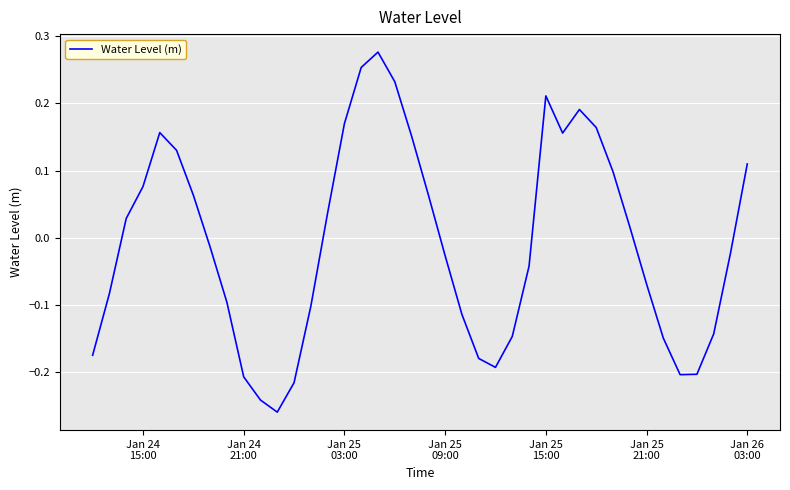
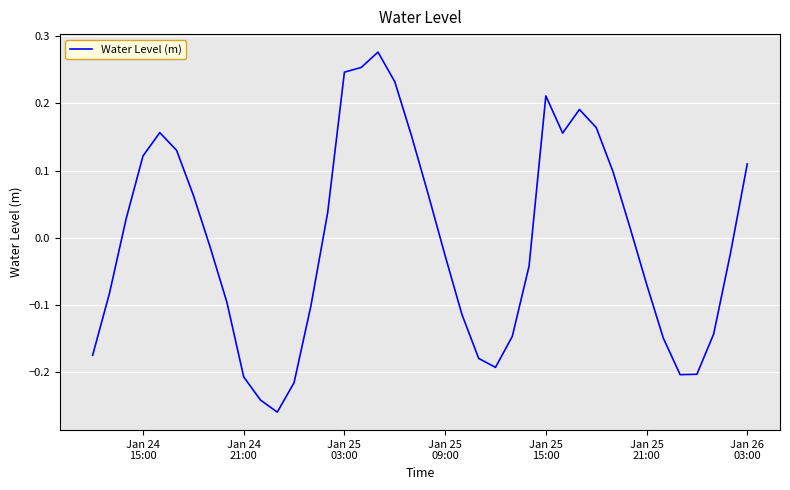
  {
-   "Jan 24 15:00": 0.08,
+   "Jan 24 15:00": 0.12,
    "Jan 24 21:00": -0.21,
-   "Jan 25 03:00": 0.17,
+   "Jan 25 03:00": 0.25,
    "Jan 25 09:00": -0.03,
    "Jan 25 15:00": 0.21,
    "Jan 25 21:00": -0.07,
    "Jan 26 03:00": 0.11
  }
